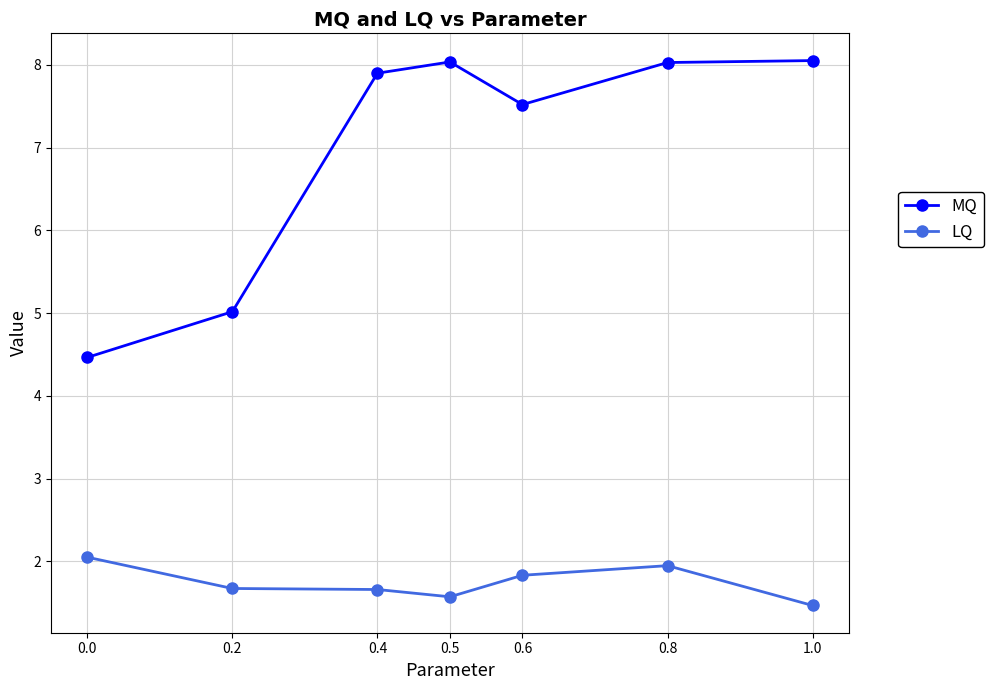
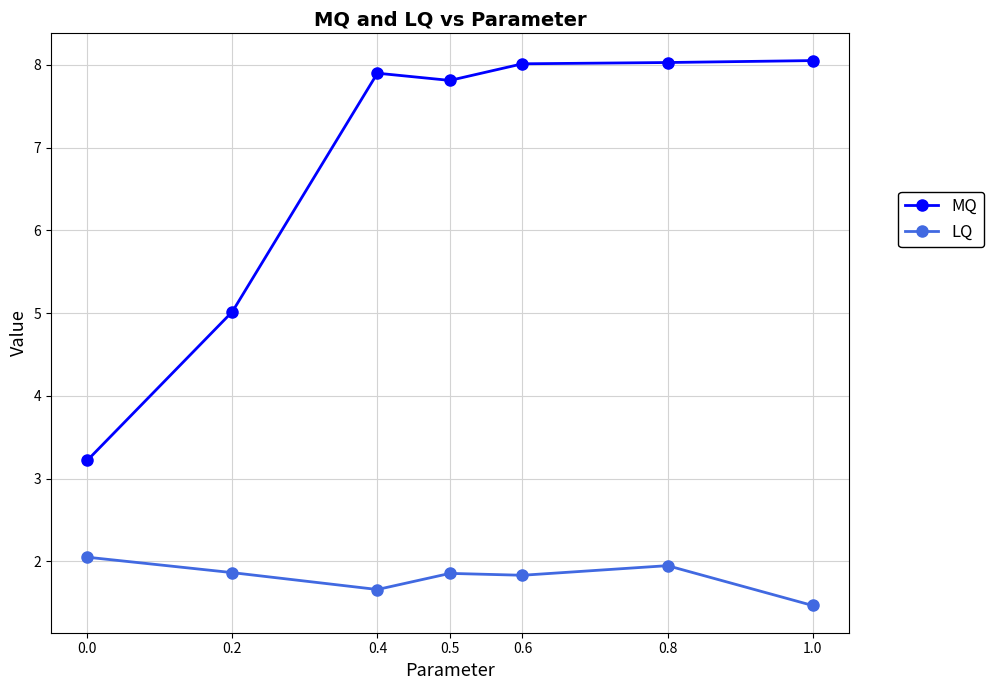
  {
    "MQ": {
-     "0.0": 4.5,
+     "0.0": 3.2,
      "0.2": 5.0,
      "0.4": 7.9,
-     "0.5": 8.0,
-     "0.6": 7.5,
+     "0.5": 7.8,
+     "0.6": 8.0,
      "0.8": 8.0,
      "1.0": 8.1
    },
    "LQ": {
      "0.0": 2.1,
-     "0.2": 1.7,
+     "0.2": 1.9,
      "0.4": 1.7,
-     "0.5": 1.6,
+     "0.5": 1.9,
      "0.6": 1.8,
      "0.8": 1.9,
      "1.0": 1.5
    }
  }
